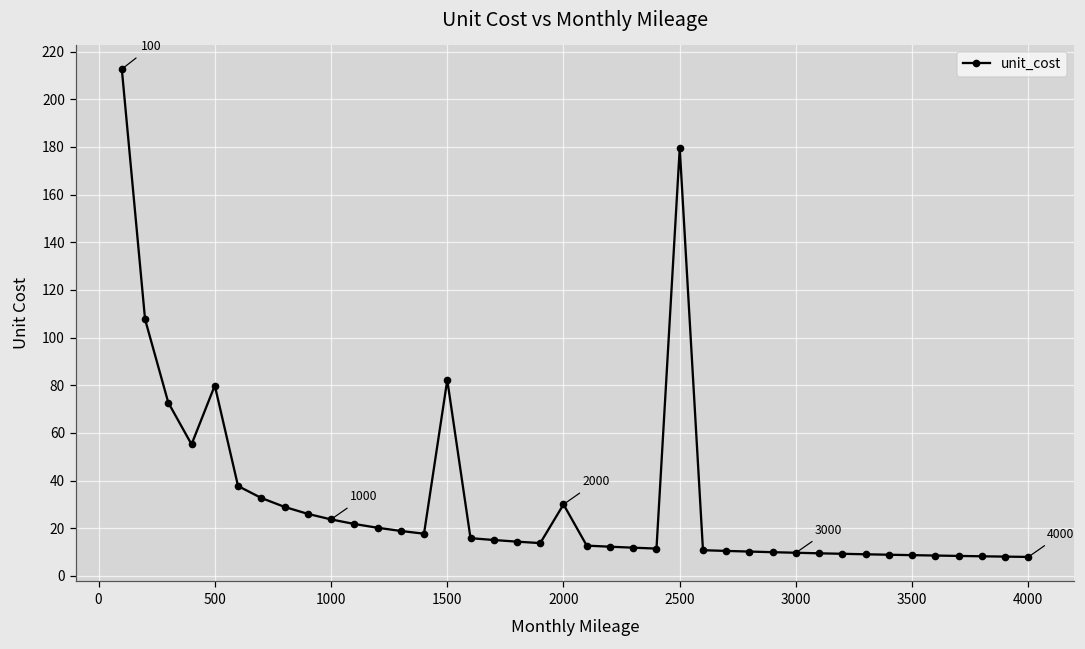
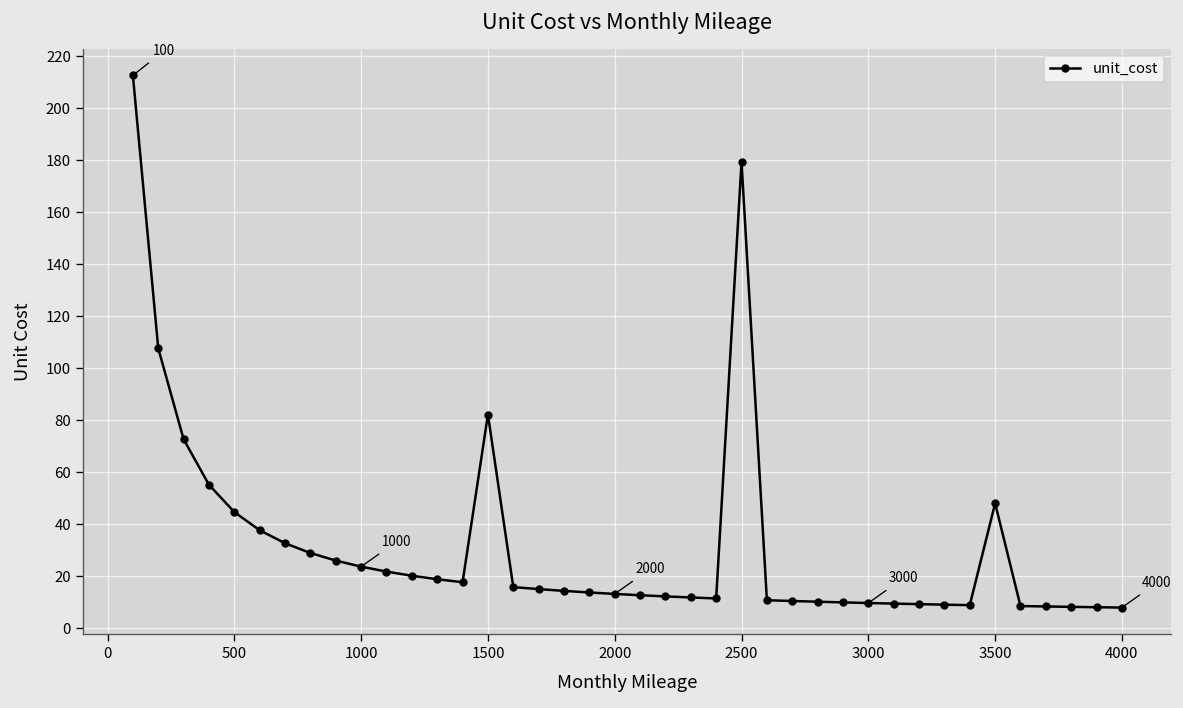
  {
-   "500": 80,
+   "500": 45,
    "1500": 82,
-   "2000": 30,
+   "2000": 13,
    "2500": 179,
    "3000": 10,
-   "3500": 9
+   "3500": 48
  }
